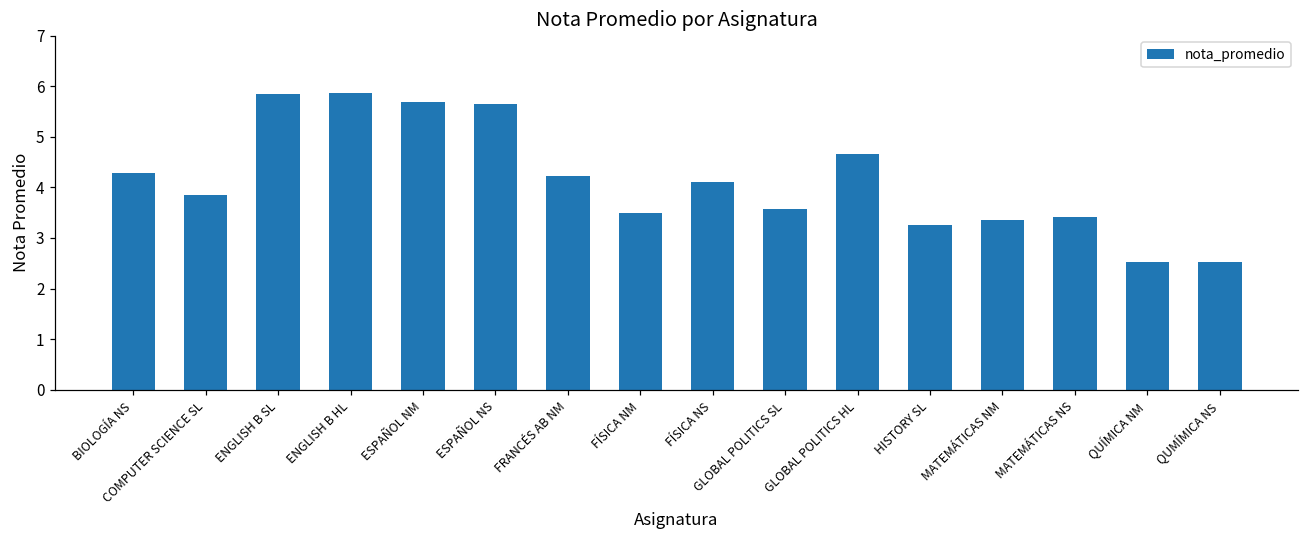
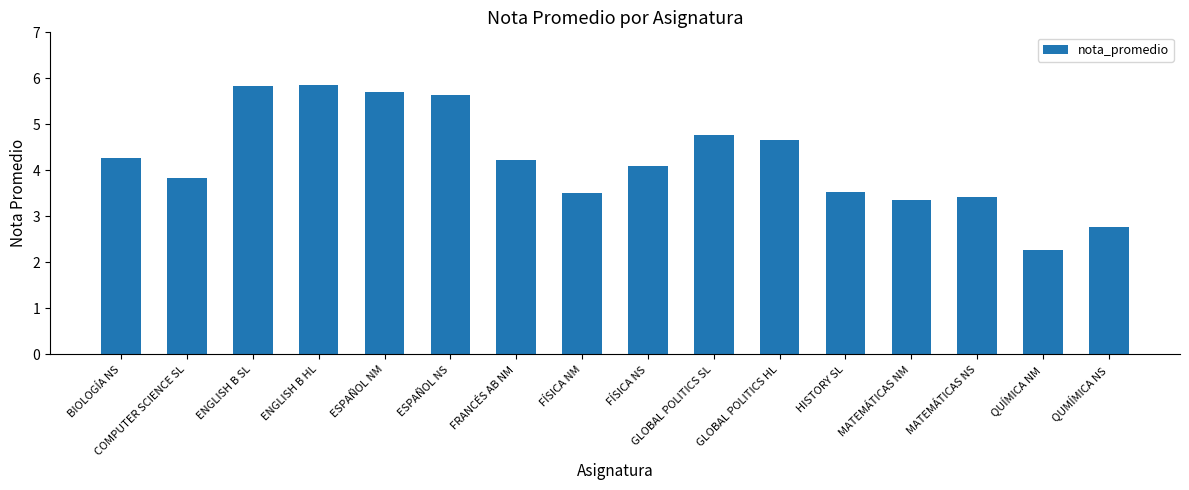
  {
    "BIOLOGÍA NS": 4.3,
    "COMPUTER SCIENCE SL": 3.8,
    "ENGLISH B SL": 5.8,
    "ENGLISH B HL": 5.9,
    "ESPAÑOL NM": 5.7,
    "ESPAÑOL NS": 5.6,
    "FRANCÉS AB NM": 4.2,
    "FÍSICA NM": 3.5,
    "FÍSICA NS": 4.1,
-   "GLOBAL POLITICS SL": 3.6,
+   "GLOBAL POLITICS SL": 4.8,
    "GLOBAL POLITICS HL": 4.7,
-   "HISTORY SL": 3.3,
+   "HISTORY SL": 3.5,
    "MATEMÁTICAS NM": 3.4,
    "MATEMÁTICAS NS": 3.4,
-   "QUÍMICA NM": 2.5,
-   "QUMÍMICA NS": 2.5
+   "QUÍMICA NM": 2.3,
+   "QUMÍMICA NS": 2.8
  }
